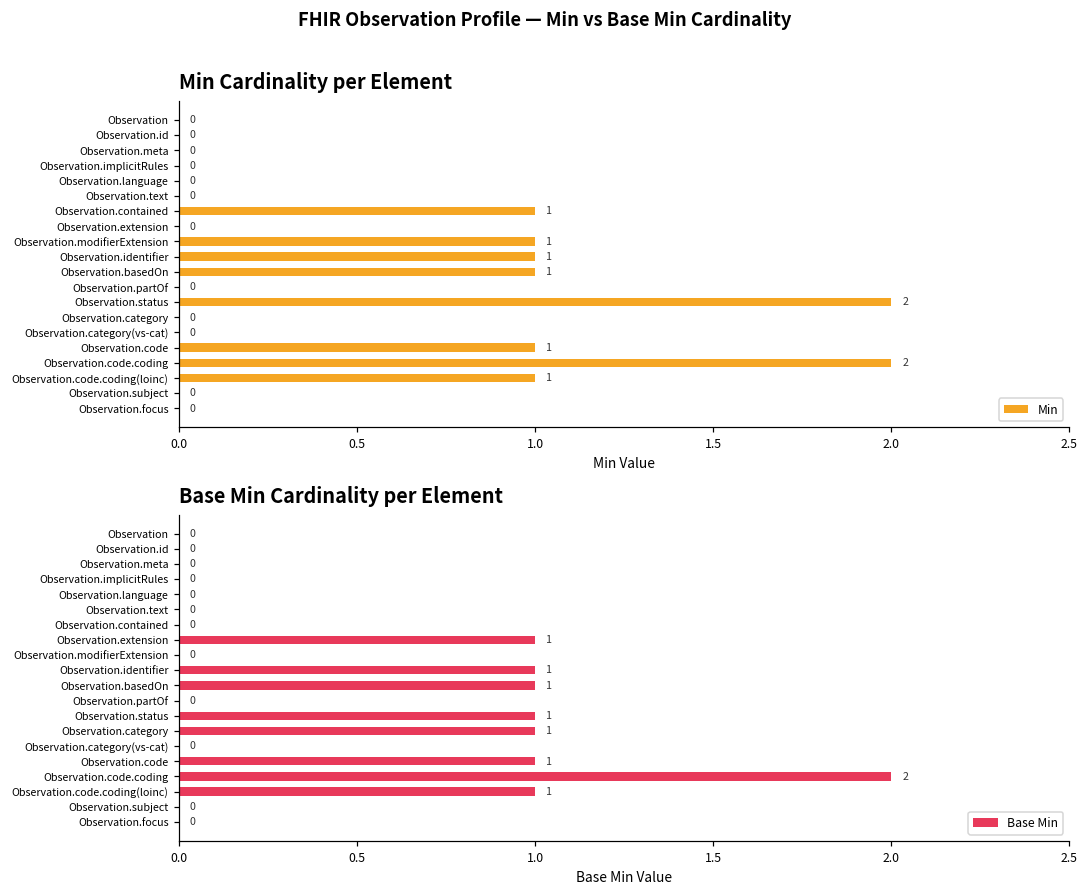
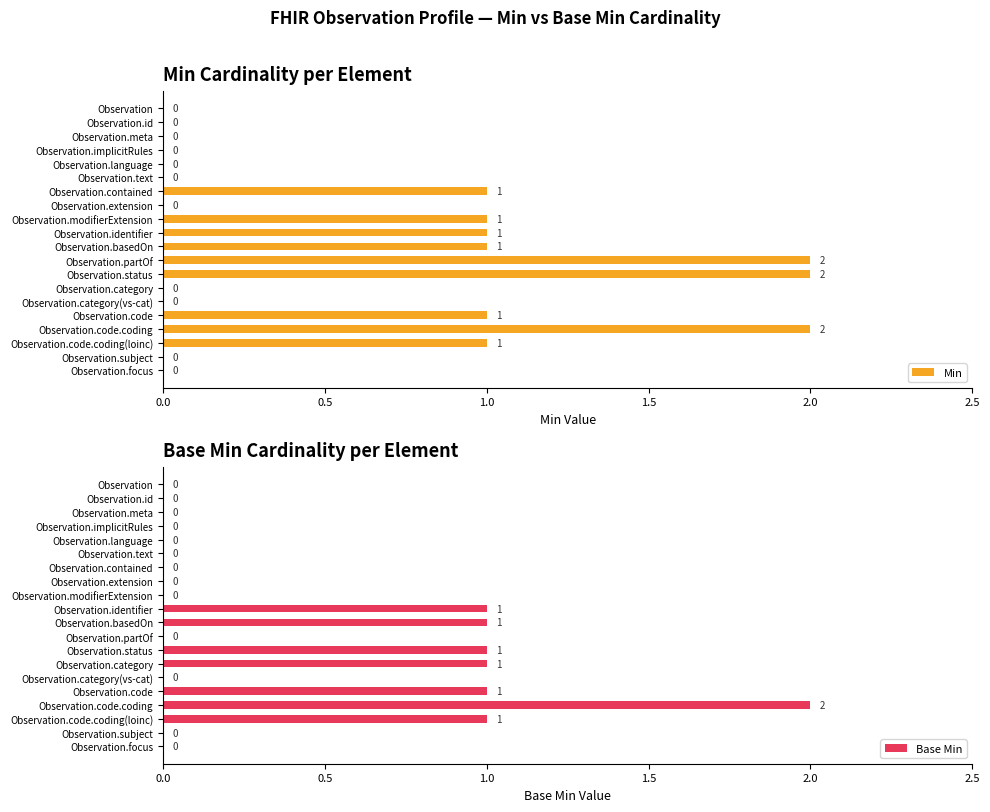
  {
    "Min Cardinality per Element": {
      "Observation": 0,
      "Observation.id": 0,
      "Observation.meta": 0,
      "Observation.implicitRules": 0,
      "Observation.language": 0,
      "Observation.text": 0,
      "Observation.contained": 1,
      "Observation.extension": 0,
      "Observation.modifierExtension": 1,
      "Observation.identifier": 1,
      "Observation.basedOn": 1,
-     "Observation.partOf": 0,
+     "Observation.partOf": 2,
      "Observation.status": 2,
      "Observation.category": 0,
      "Observation.category(vs-cat)": 0,
      "Observation.code": 1,
      "Observation.code.coding": 2,
      "Observation.code.coding(loinc)": 1,
      "Observation.subject": 0,
      "Observation.focus": 0
    },
    "Base Min Cardinality per Element": {
      "Observation": 0,
      "Observation.id": 0,
      "Observation.meta": 0,
      "Observation.implicitRules": 0,
      "Observation.language": 0,
      "Observation.text": 0,
      "Observation.contained": 0,
-     "Observation.extension": 1,
+     "Observation.extension": 0,
      "Observation.modifierExtension": 0,
      "Observation.identifier": 1,
      "Observation.basedOn": 1,
      "Observation.partOf": 0,
      "Observation.status": 1,
      "Observation.category": 1,
      "Observation.category(vs-cat)": 0,
      "Observation.code": 1,
      "Observation.code.coding": 2,
      "Observation.code.coding(loinc)": 1,
      "Observation.subject": 0,
      "Observation.focus": 0
    }
  }
